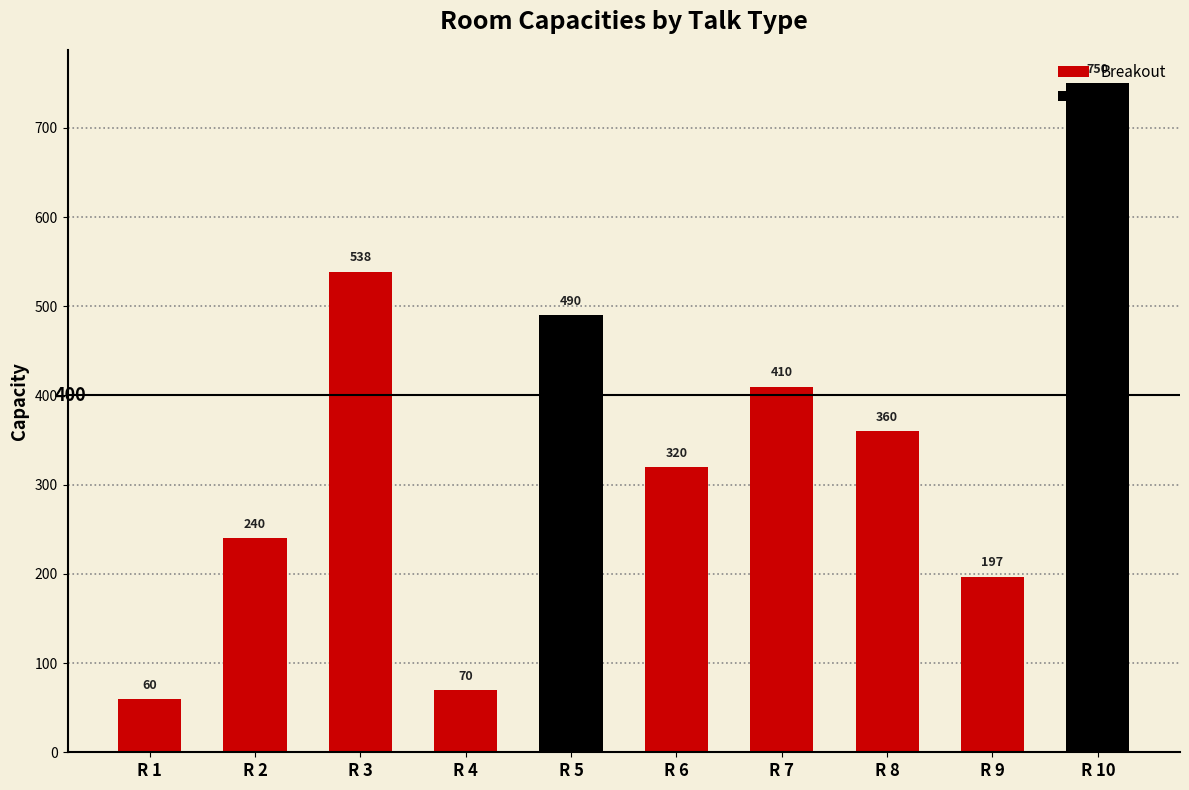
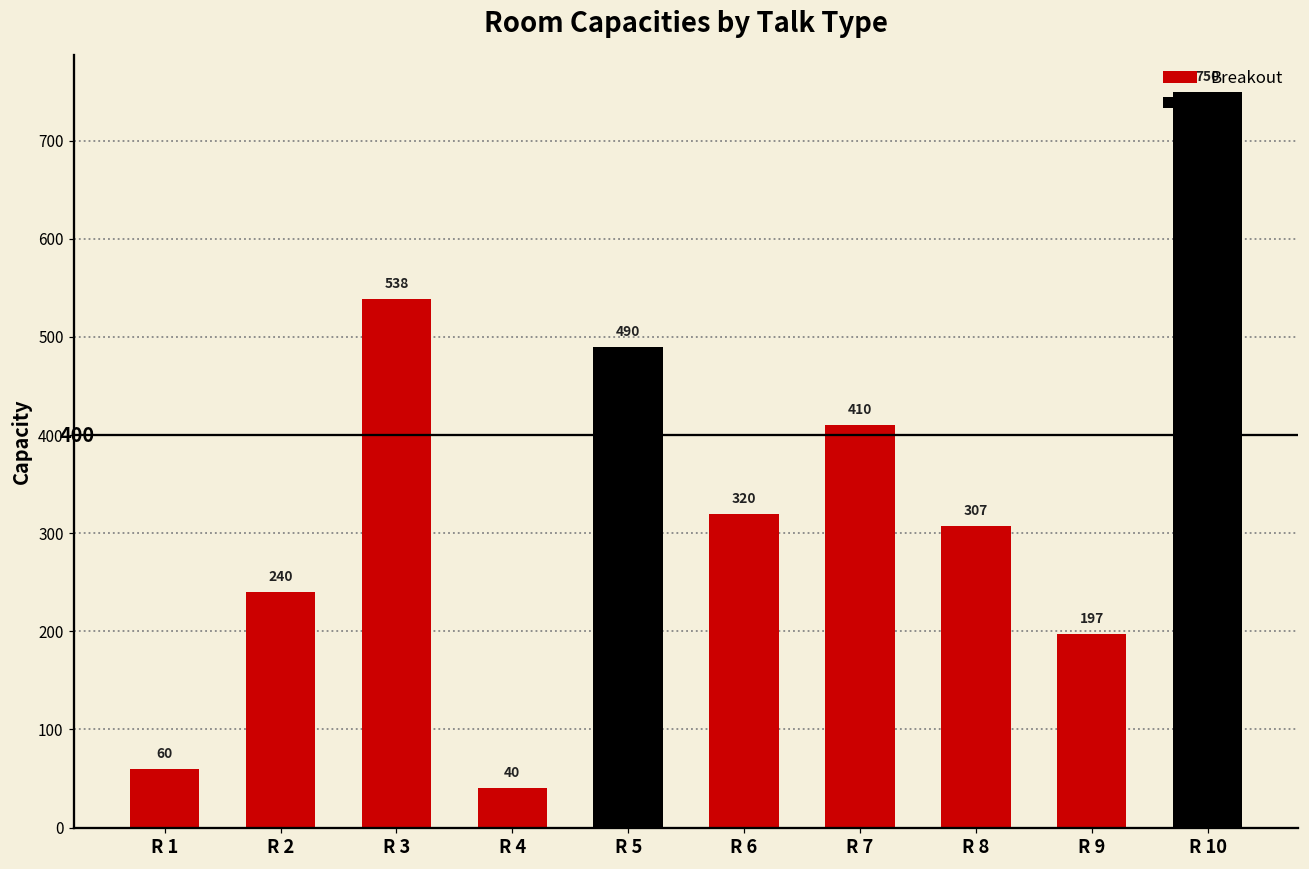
  {
    "R 1": 60,
    "R 2": 240,
-   "R 4": 70,
+   "R 4": 40,
    "R 5": 490,
    "R 6": 320,
    "R 7": 410,
-   "R 8": 360,
+   "R 8": 307,
    "R 9": 197,
    "R 10": 750
  }
